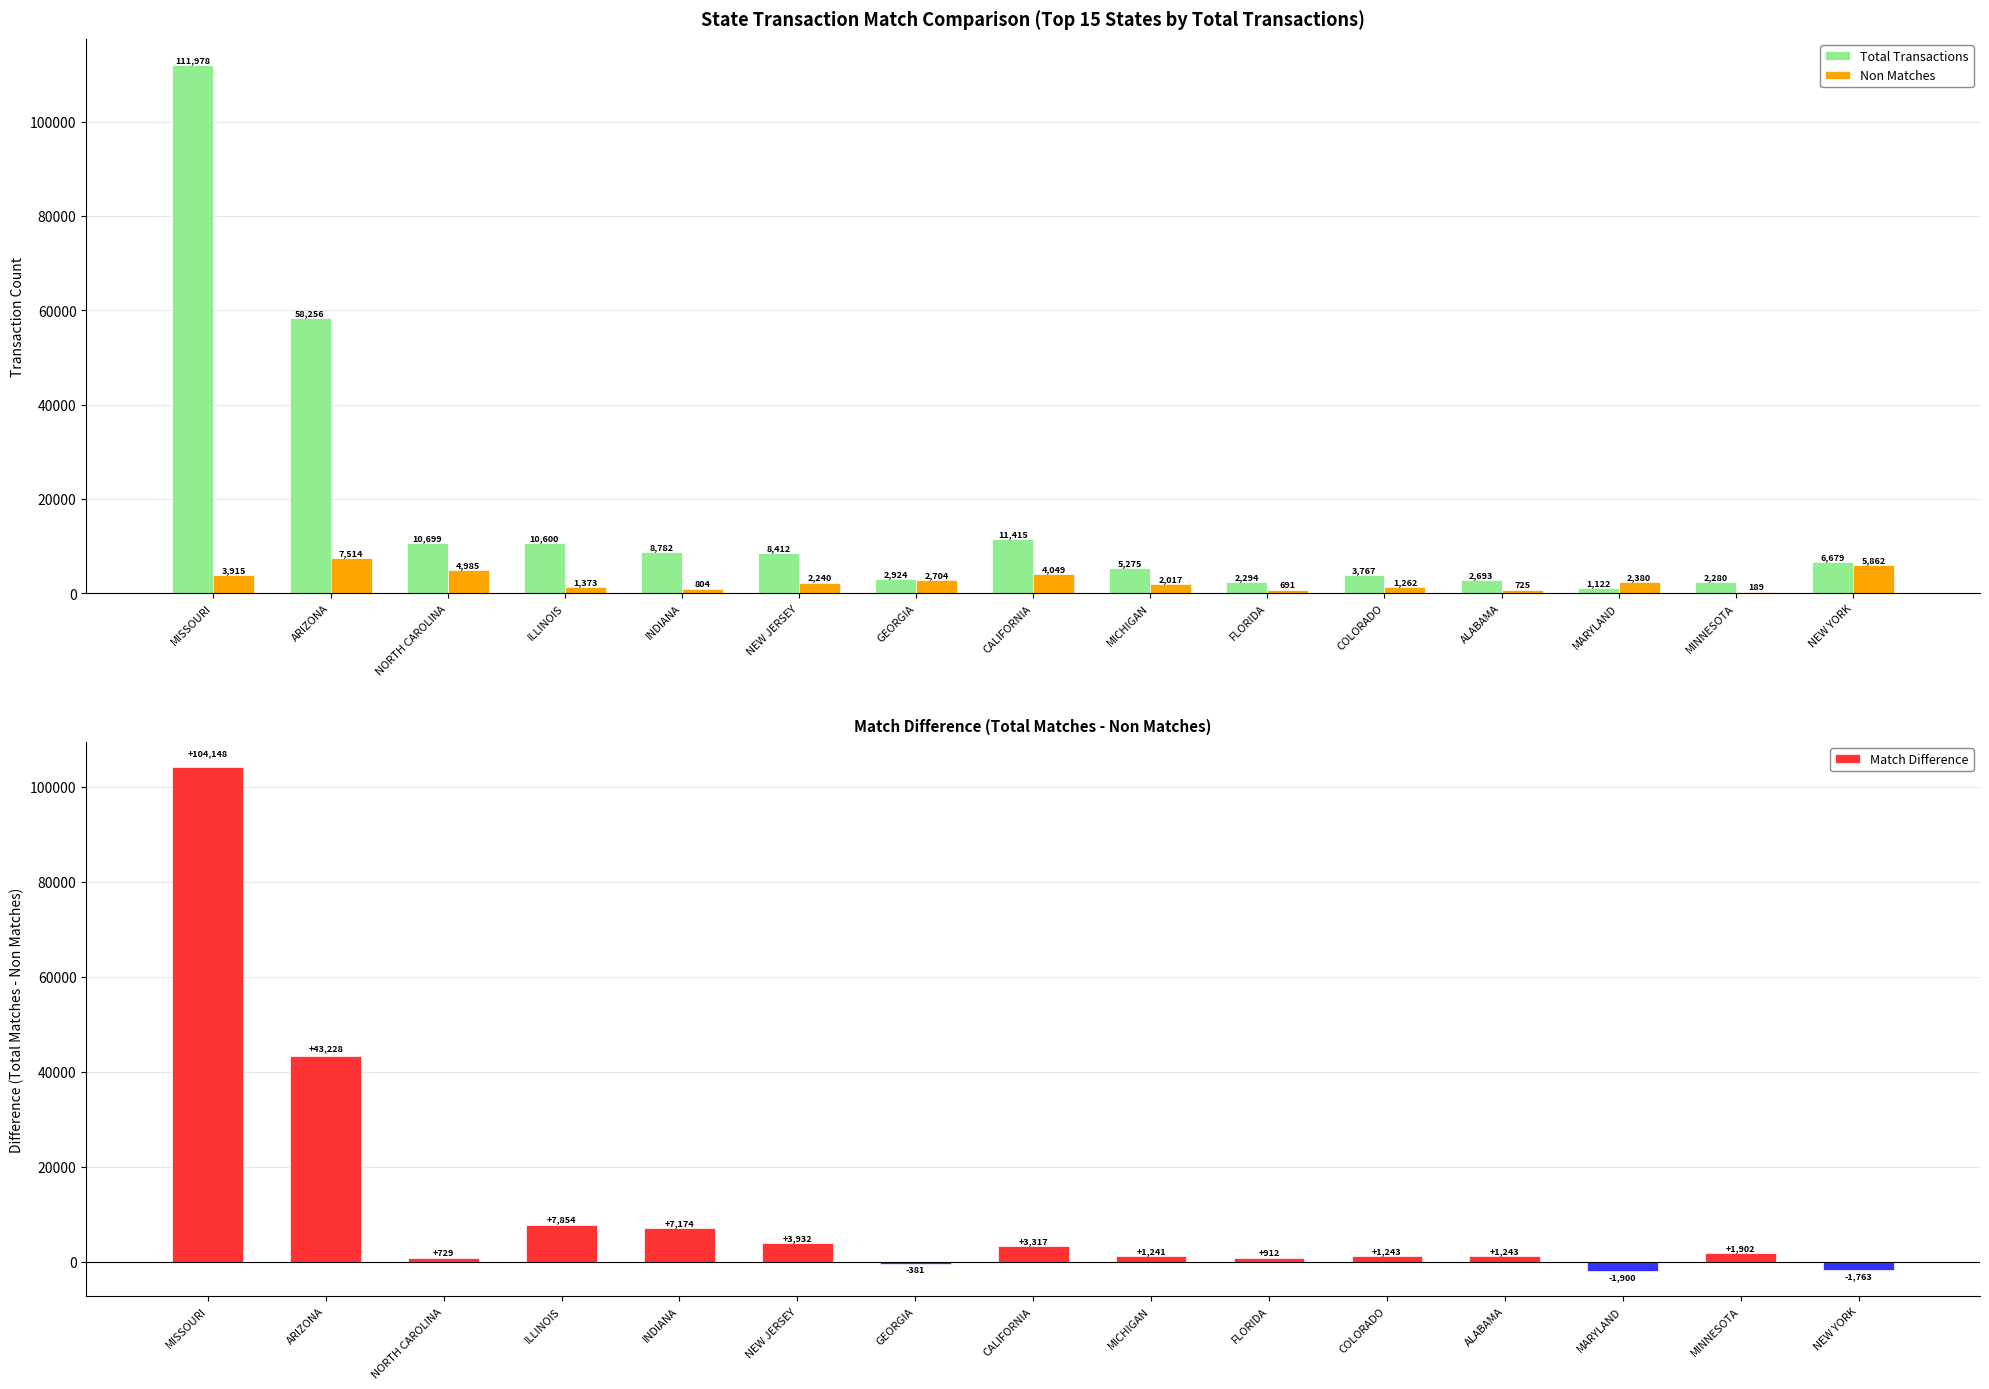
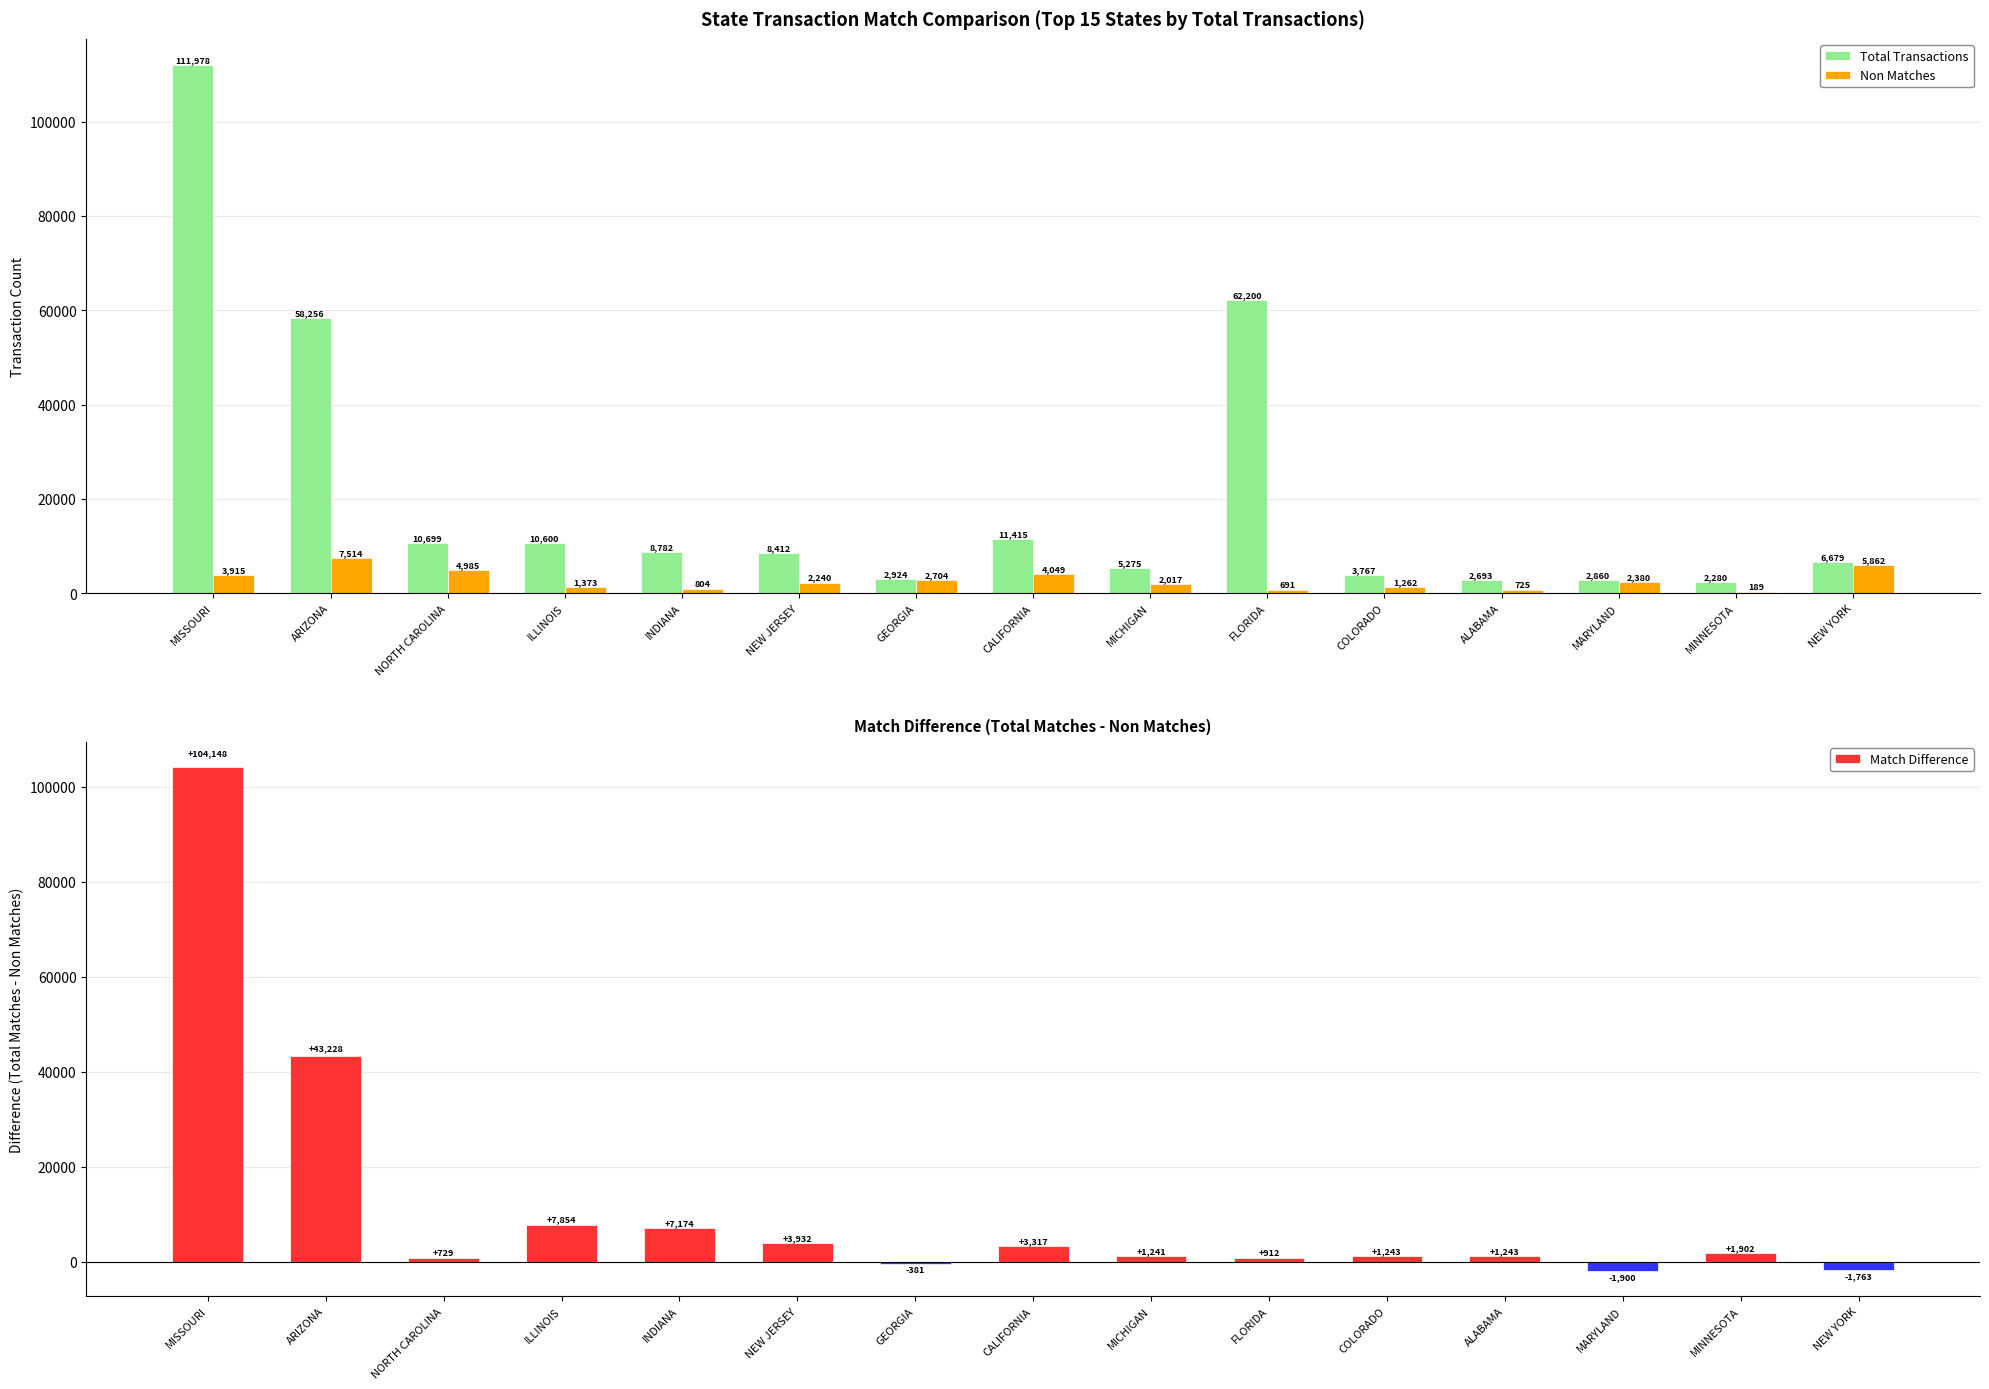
  {
    "State Transaction Match Comparison (Top 15 States by Total Transactions)": {
      "Total Transactions": {
        "MISSOURI": "111,978",
        "ARIZONA": "58,256",
        "NORTH CAROLINA": "10,699",
        "ILLINOIS": "10,600",
        "INDIANA": "8,782",
        "NEW JERSEY": "8,412",
        "GEORGIA": "2,924",
        "CALIFORNIA": "11,415",
        "MICHIGAN": "5,275",
-       "FLORIDA": "2,294",
+       "FLORIDA": "62,200",
        "COLORADO": "3,767",
        "ALABAMA": "2,693",
-       "MARYLAND": "1,122",
+       "MARYLAND": "2,860",
        "MINNESOTA": "2,280",
        "NEW YORK": "6,679"
      },
      "Non Matches": {
        "MISSOURI": "3,915",
        "ARIZONA": "7,514",
        "NORTH CAROLINA": "4,985",
        "ILLINOIS": "1,373",
        "INDIANA": "804",
        "NEW JERSEY": "2,240",
        "GEORGIA": "2,704",
        "CALIFORNIA": "4,049",
        "MICHIGAN": "2,017",
        "FLORIDA": "691",
        "COLORADO": "1,262",
        "ALABAMA": "725",
        "MARYLAND": "2,380",
        "MINNESOTA": "189",
        "NEW YORK": "5,862"
      }
    },
    "Match Difference (Total Matches - Non Matches)": {
      "MISSOURI": "+104,148",
      "ARIZONA": "+43,228",
      "NORTH CAROLINA": "+729",
      "ILLINOIS": "+7,854",
      "INDIANA": "+7,174",
      "NEW JERSEY": "+3,932",
      "GEORGIA": "-381",
      "CALIFORNIA": "+3,317",
      "MICHIGAN": "+1,241",
      "FLORIDA": "+912",
      "COLORADO": "+1,243",
      "ALABAMA": "+1,243",
      "MARYLAND": "-1,900",
      "MINNESOTA": "+1,902",
      "NEW YORK": "-1,763"
    }
  }
